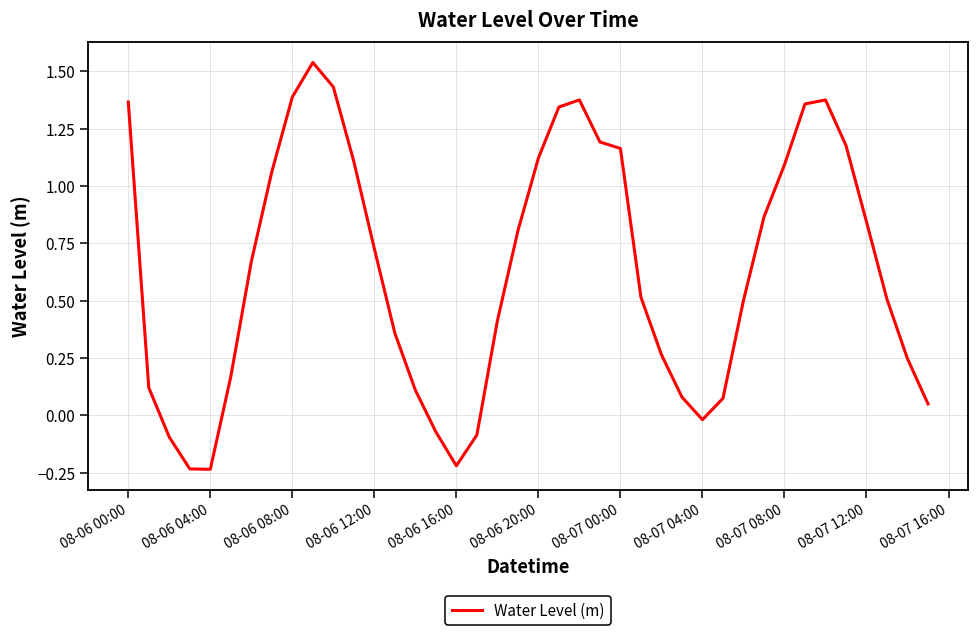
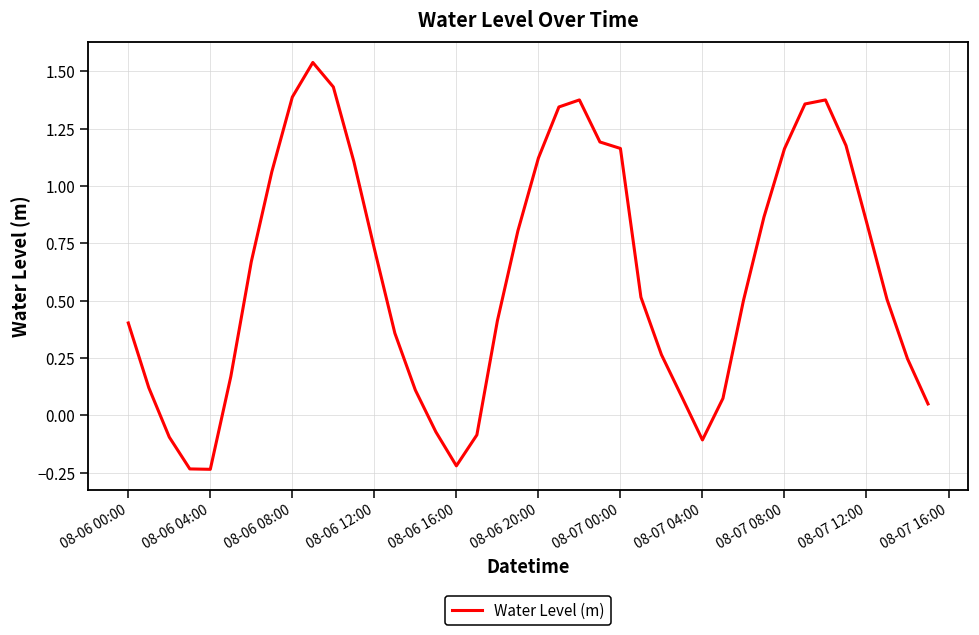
  {
-   "08-06 00:00": 1.37,
+   "08-06 00:00": 0.40,
    "08-06 04:00": -0.24,
    "08-06 08:00": 1.39,
    "08-06 12:00": 0.73,
    "08-06 16:00": -0.22,
    "08-06 20:00": 1.12,
    "08-07 00:00": 1.16,
-   "08-07 04:00": -0.02,
-   "08-07 08:00": 1.09,
+   "08-07 04:00": -0.11,
+   "08-07 08:00": 1.16,
    "08-07 12:00": 0.84
  }
